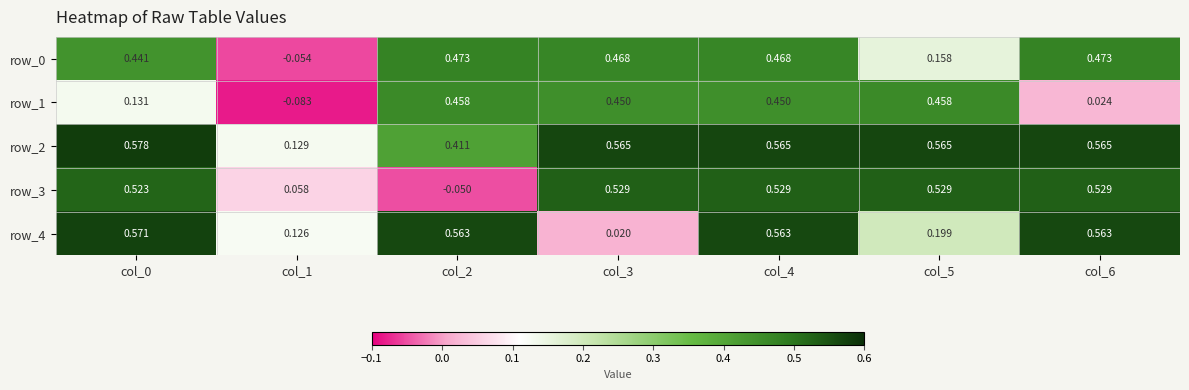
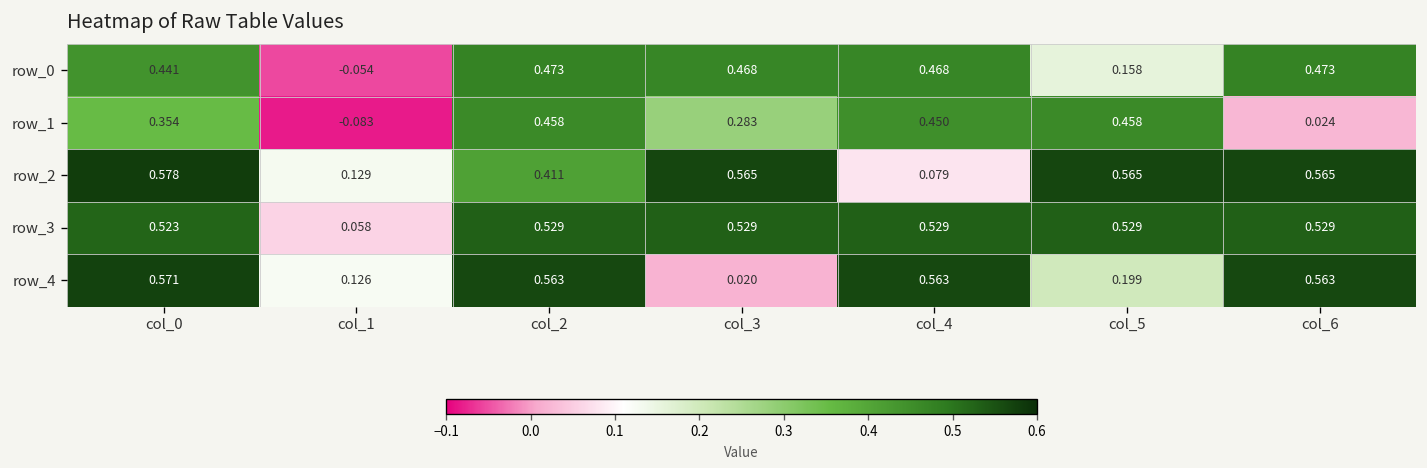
  {
    "row_0": {
      "col_0": 0.441,
      "col_1": -0.054,
      "col_2": 0.473,
      "col_3": 0.468,
      "col_4": 0.468,
      "col_5": 0.158,
      "col_6": 0.473
    },
    "row_1": {
-     "col_0": 0.131,
+     "col_0": 0.354,
      "col_1": -0.083,
      "col_2": 0.458,
-     "col_3": 0.450,
+     "col_3": 0.283,
      "col_4": 0.450,
      "col_5": 0.458,
      "col_6": 0.024
    },
    "row_2": {
      "col_0": 0.578,
      "col_1": 0.129,
      "col_2": 0.411,
      "col_3": 0.565,
-     "col_4": 0.565,
+     "col_4": 0.079,
      "col_5": 0.565,
      "col_6": 0.565
    },
    "row_3": {
      "col_0": 0.523,
      "col_1": 0.058,
-     "col_2": -0.050,
+     "col_2": 0.529,
      "col_3": 0.529,
      "col_4": 0.529,
      "col_5": 0.529,
      "col_6": 0.529
    },
    "row_4": {
      "col_0": 0.571,
      "col_1": 0.126,
      "col_2": 0.563,
      "col_3": 0.020,
      "col_4": 0.563,
      "col_5": 0.199,
      "col_6": 0.563
    }
  }
